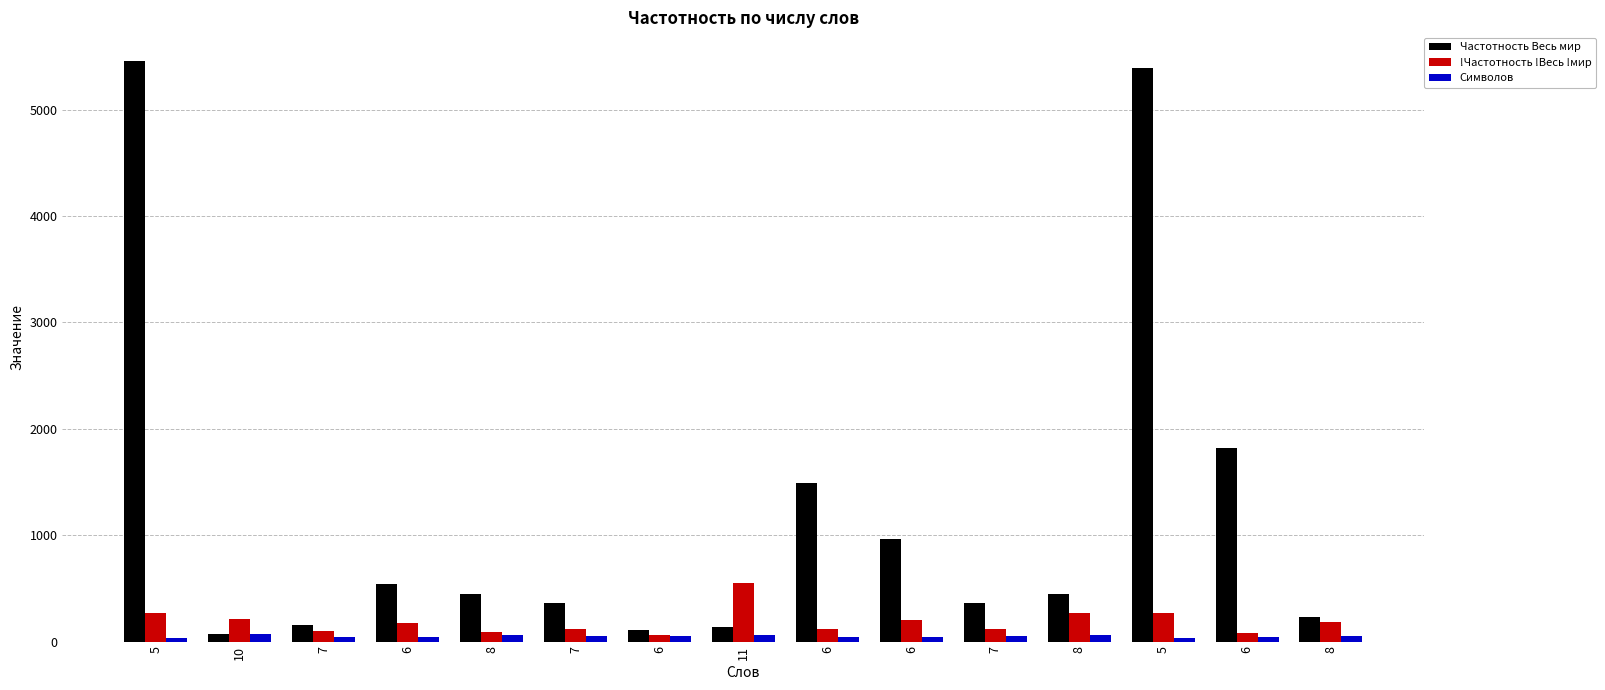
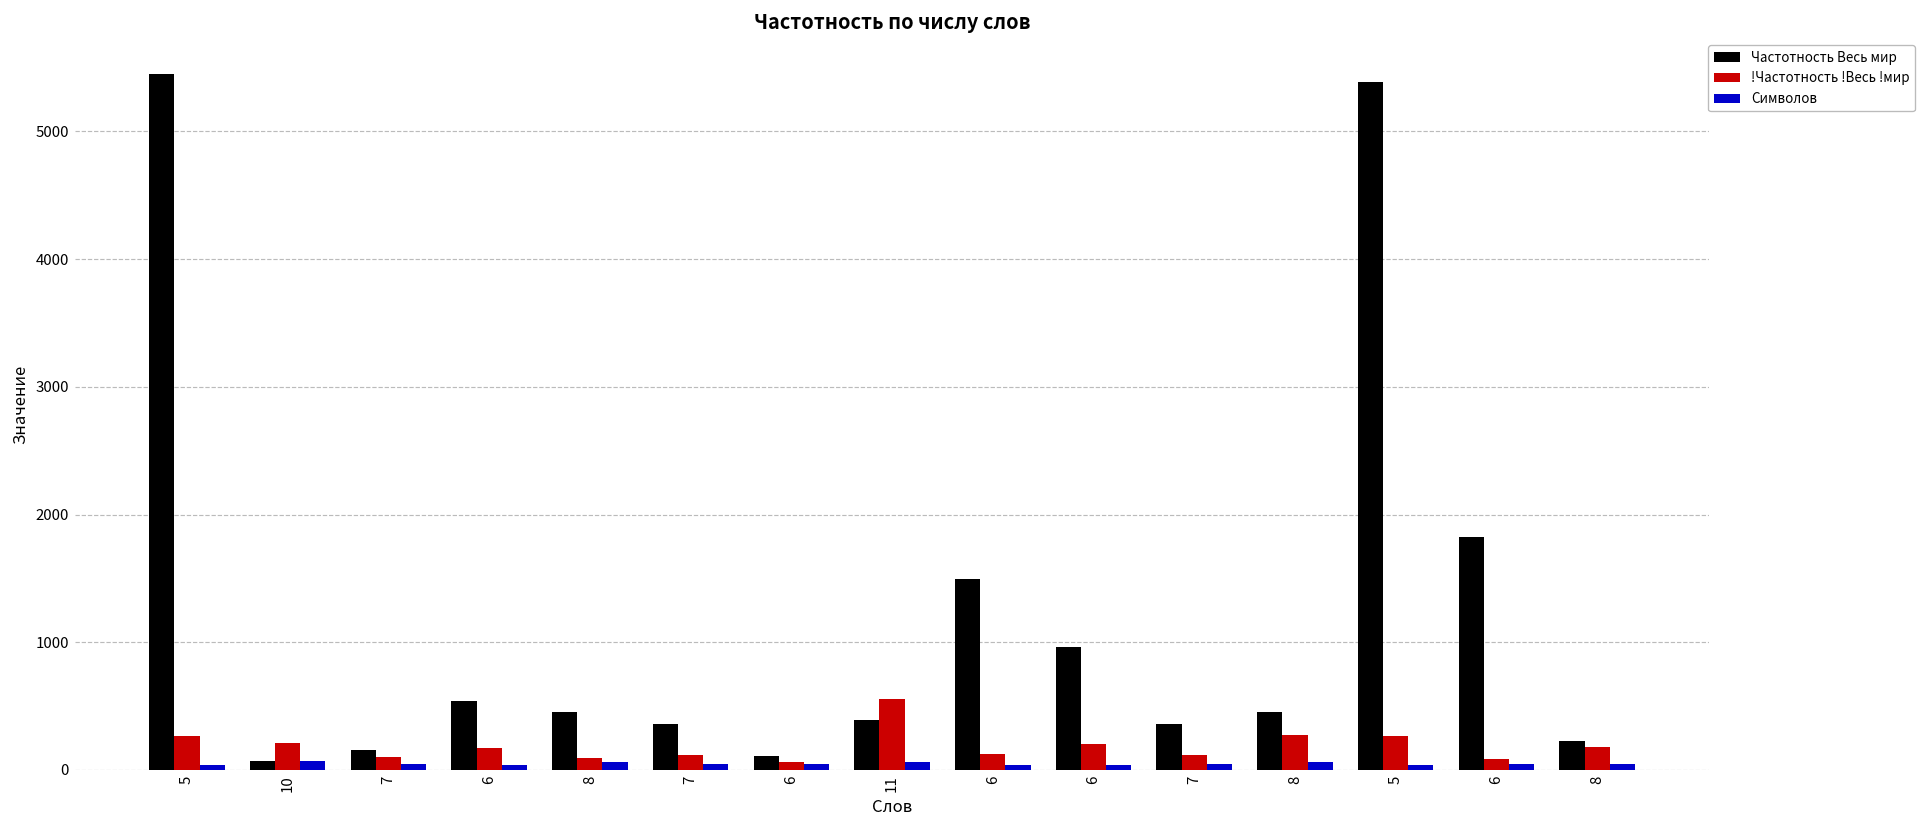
  {
    "Частотность Весь мир": {
      "10": 70,
-     "11": 140
+     "11": 390
    },
    "!Частотность !Весь !мир": {
      "10": 210,
      "11": 550
    },
    "Символов": {
      "10": 70,
      "11": 60
    }
  }
